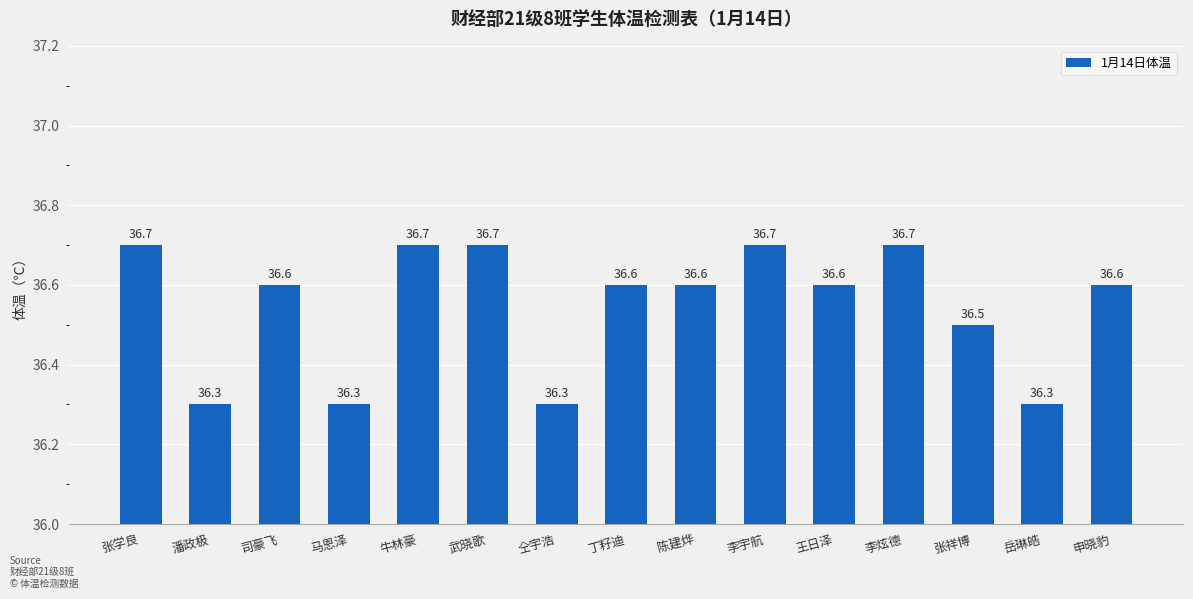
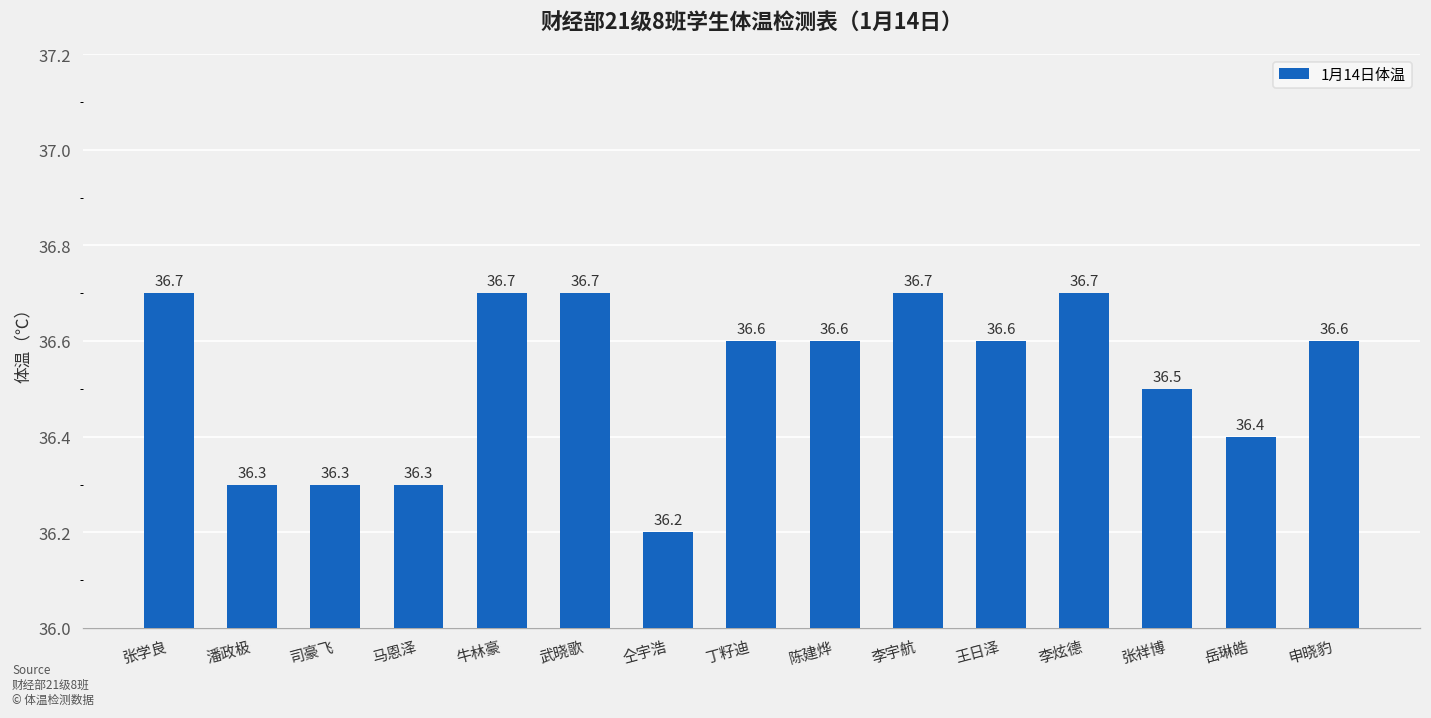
  {
    "张学良": 36.7,
    "潘政极": 36.3,
-   "司豪飞": 36.6,
+   "司豪飞": 36.3,
    "马恩泽": 36.3,
    "牛林豪": 36.7,
    "武晓歌": 36.7,
-   "仝宇浩": 36.3,
+   "仝宇浩": 36.2,
    "丁籽迪": 36.6,
    "陈建烨": 36.6,
    "李宇航": 36.7,
    "王日泽": 36.6,
    "李炫德": 36.7,
    "张祥博": 36.5,
-   "岳琳皓": 36.3,
+   "岳琳皓": 36.4,
    "申晓豹": 36.6
  }
